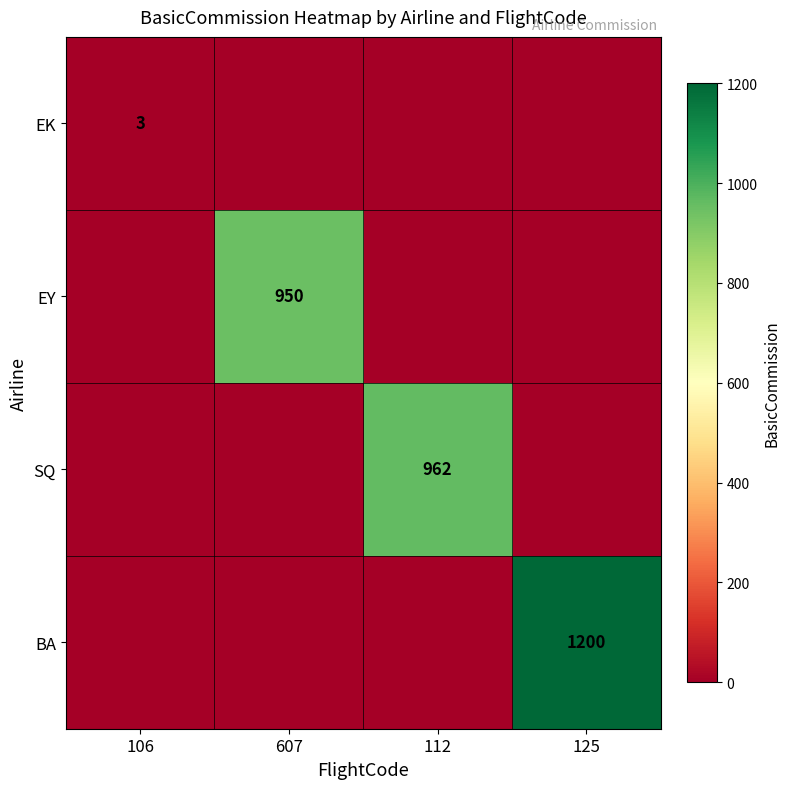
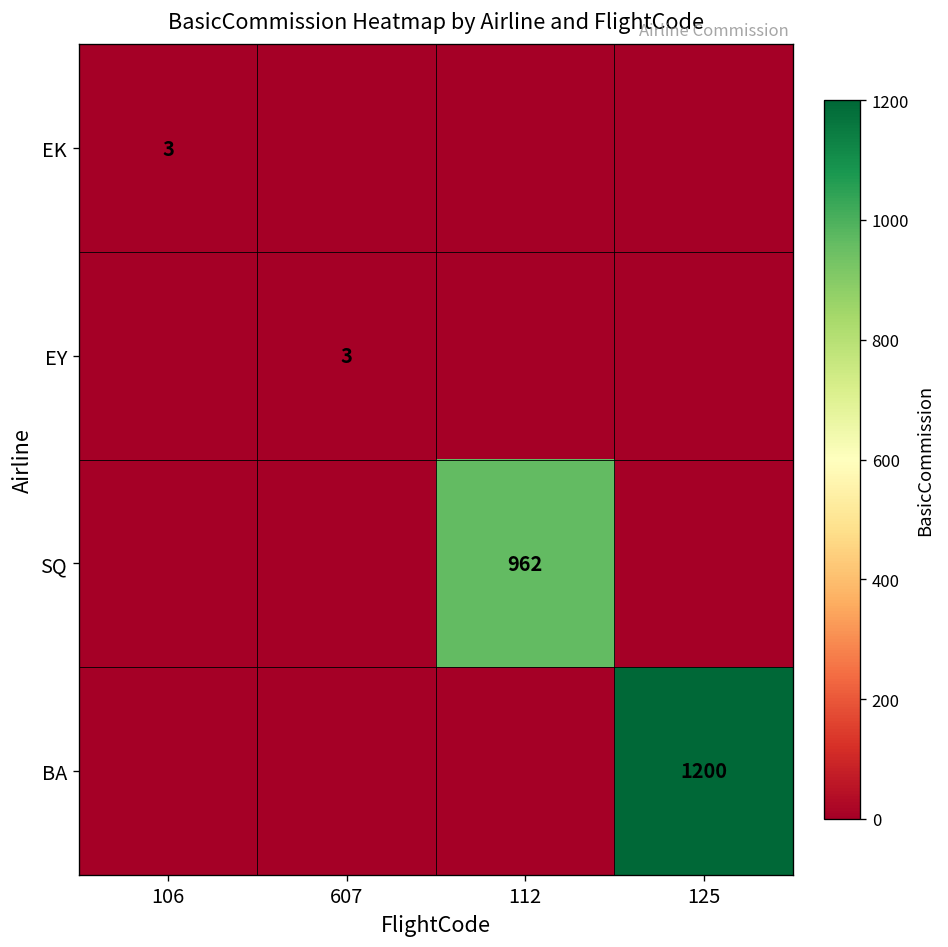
  {
    "EK": {
      "106": 3
    },
    "EY": {
-     "607": 950
+     "607": 3
    },
    "SQ": {
      "112": 962
    },
    "BA": {
      "125": 1200
    }
  }
